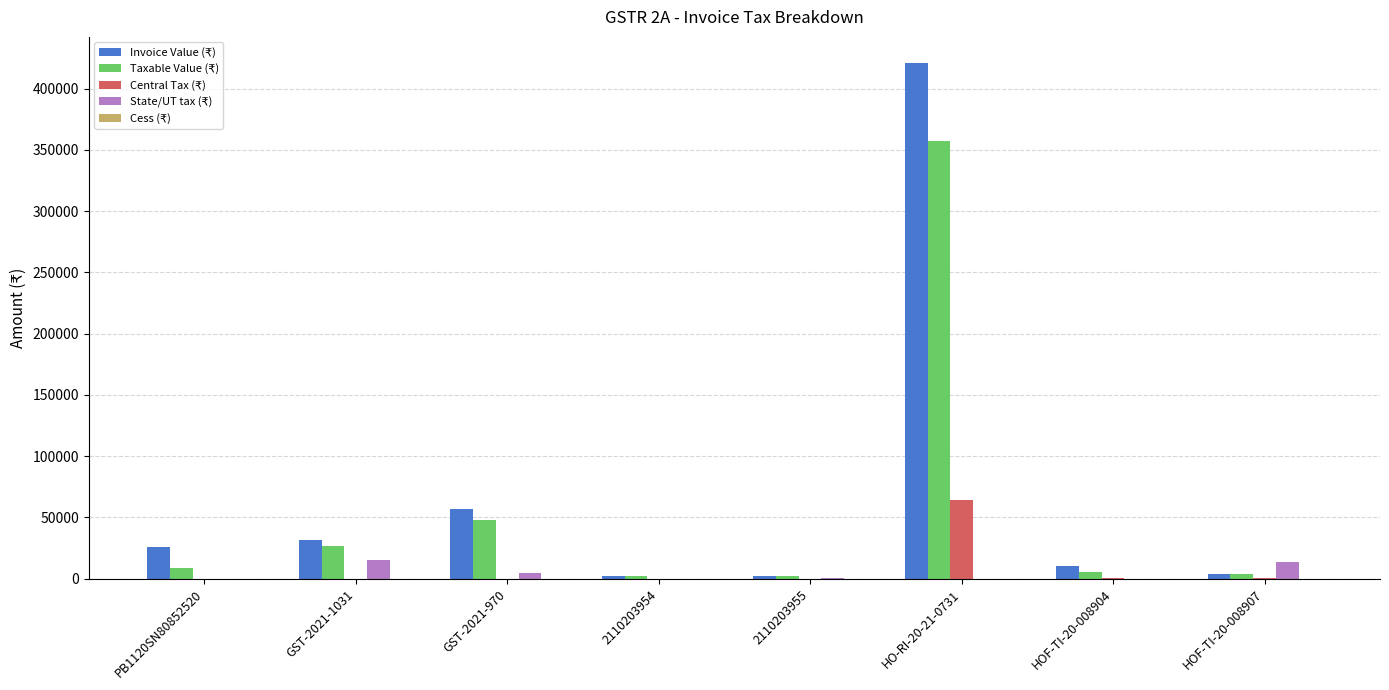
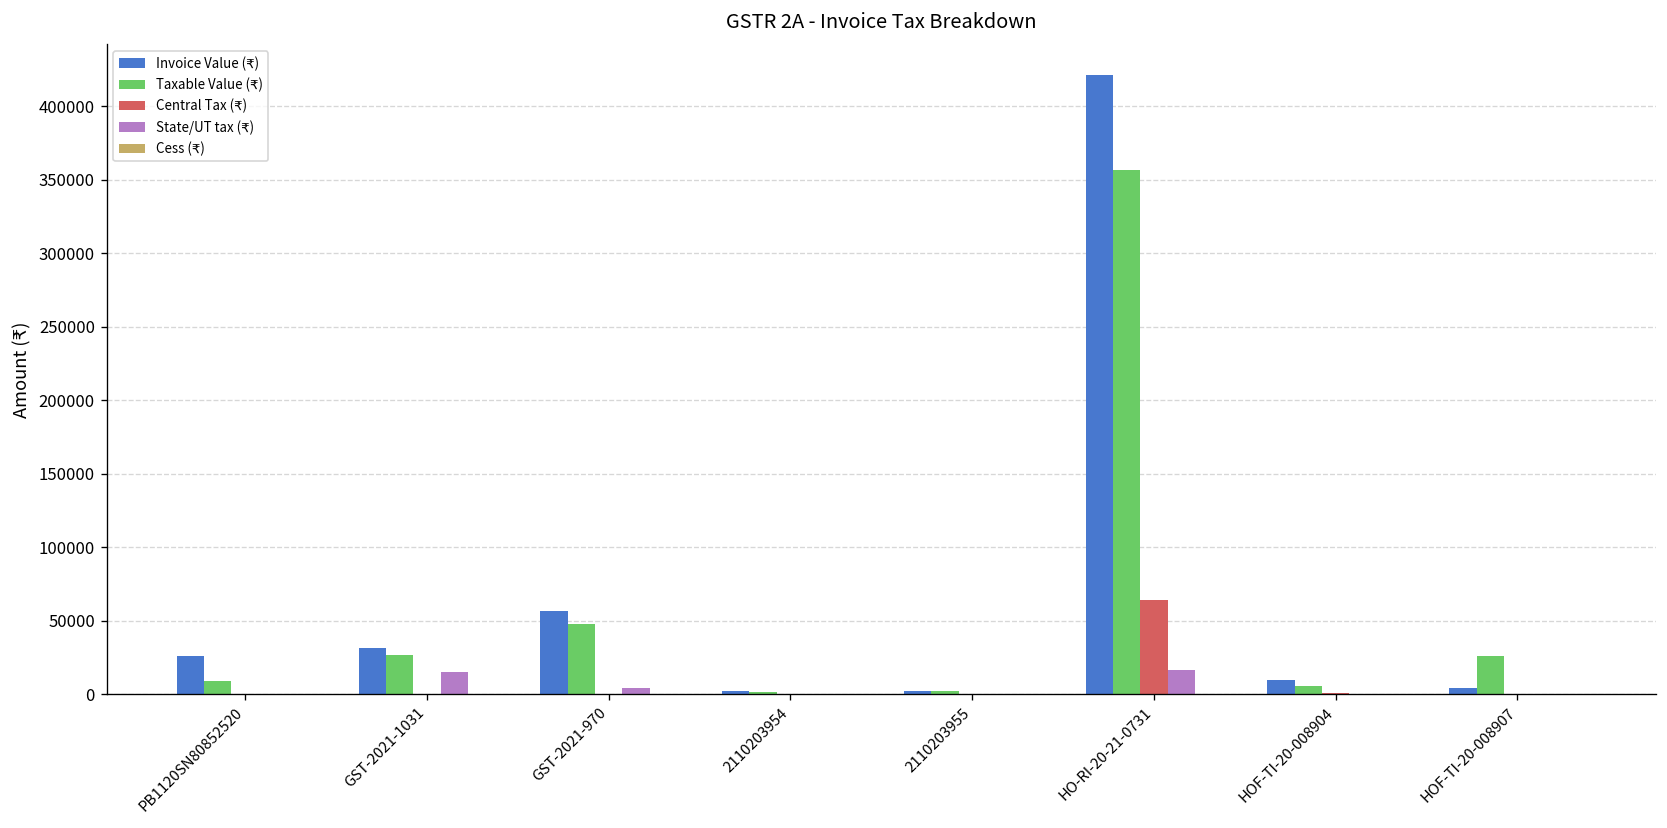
  {
    "Invoice Value (₹)": {
      "PB1120SN80852520": 26000,
      "GST-2021-1031": 32000,
      "GST-2021-970": 57000,
      "2110203954": 2000,
      "2110203955": 2000,
      "HO-RI-20-21-0731": 421000,
      "HOF-TI-20-008904": 10000,
      "HOF-TI-20-008907": 4000
    },
    "Taxable Value (₹)": {
      "PB1120SN80852520": 9000,
      "GST-2021-1031": 27000,
      "GST-2021-970": 48000,
      "HO-RI-20-21-0731": 357000,
      "HOF-TI-20-008904": 6000,
-     "HOF-TI-20-008907": 4000
+     "HOF-TI-20-008907": 26000
    },
    "Central Tax (₹)": {
      "PB1120SN80852520": 0,
      "GST-2021-1031": 0,
      "GST-2021-970": 0,
      "2110203954": 0,
      "2110203955": 0,
      "HO-RI-20-21-0731": 64000
    },
    "State/UT tax (₹)": {
      "PB1120SN80852520": 0,
      "GST-2021-1031": 15000,
      "GST-2021-970": 4000,
-     "HO-RI-20-21-0731": 0,
+     "HO-RI-20-21-0731": 17000,
      "HOF-TI-20-008904": 0,
-     "HOF-TI-20-008907": 13000
+     "HOF-TI-20-008907": 0
    },
    "Cess (₹)": {
      "PB1120SN80852520": 0,
      "GST-2021-1031": 0,
      "GST-2021-970": 0,
      "2110203954": 0,
      "2110203955": 0,
      "HO-RI-20-21-0731": 0,
      "HOF-TI-20-008904": 0,
      "HOF-TI-20-008907": 0
    }
  }
